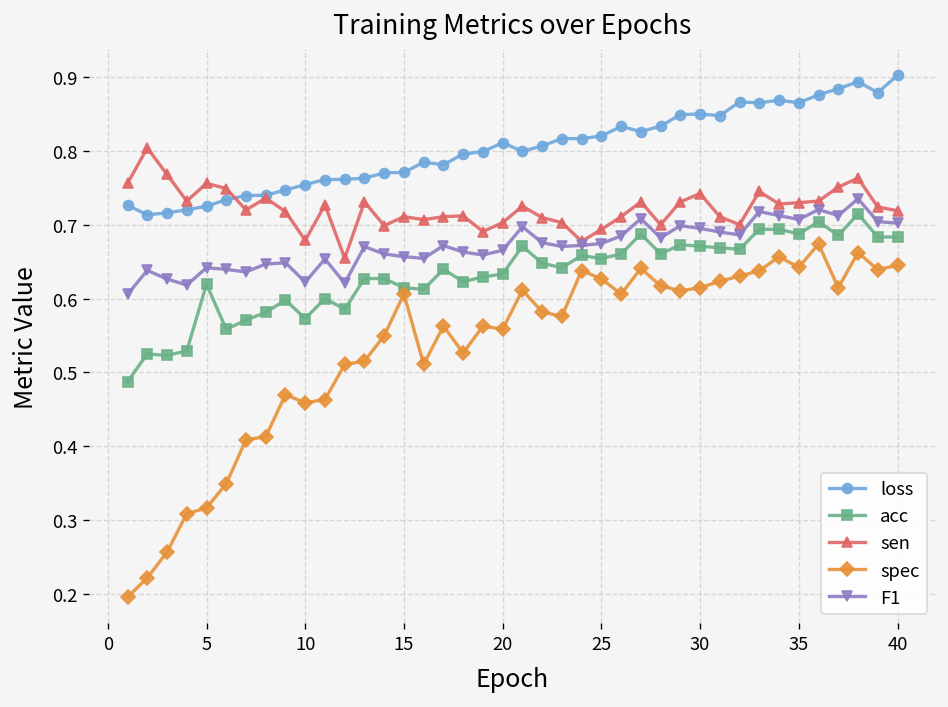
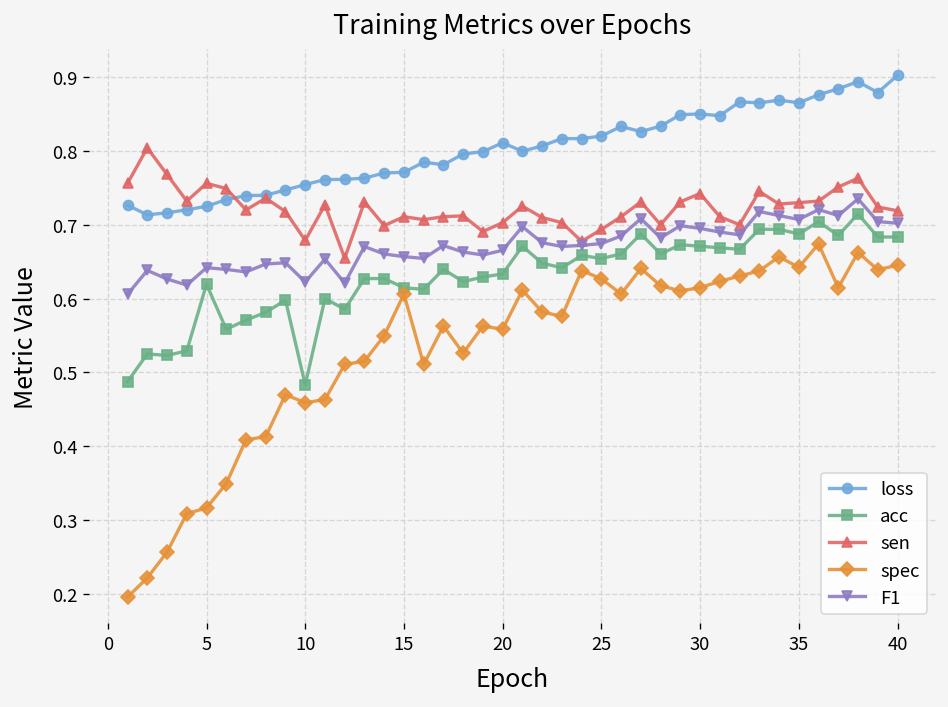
  {
    "acc": {
      "5": 0.62,
-     "10": 0.57,
+     "10": 0.48,
      "15": 0.61,
      "20": 0.63,
      "25": 0.65,
      "30": 0.67,
      "35": 0.69,
      "40": 0.68
    },
    "sen": {
      "5": 0.76,
      "10": 0.68,
      "15": 0.71,
      "20": 0.70,
      "25": 0.69,
      "30": 0.74,
      "35": 0.73,
      "40": 0.72
    },
    "spec": {
      "5": 0.32,
      "10": 0.46,
      "15": 0.61,
      "20": 0.56,
      "25": 0.63,
      "30": 0.61,
      "35": 0.64,
      "40": 0.65
    }
  }
